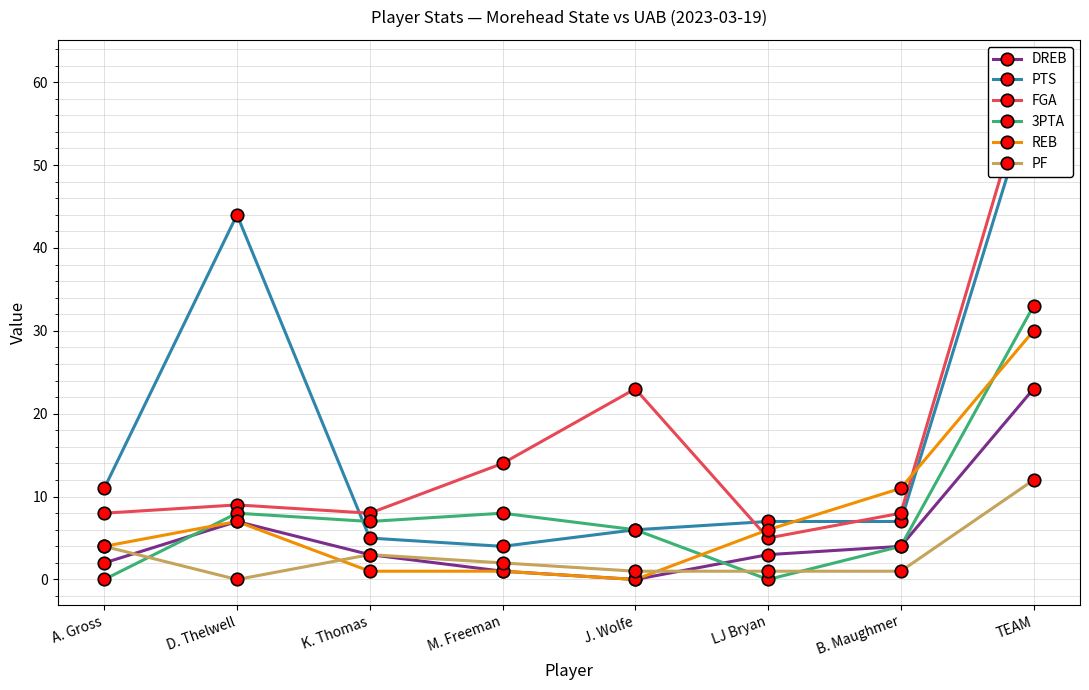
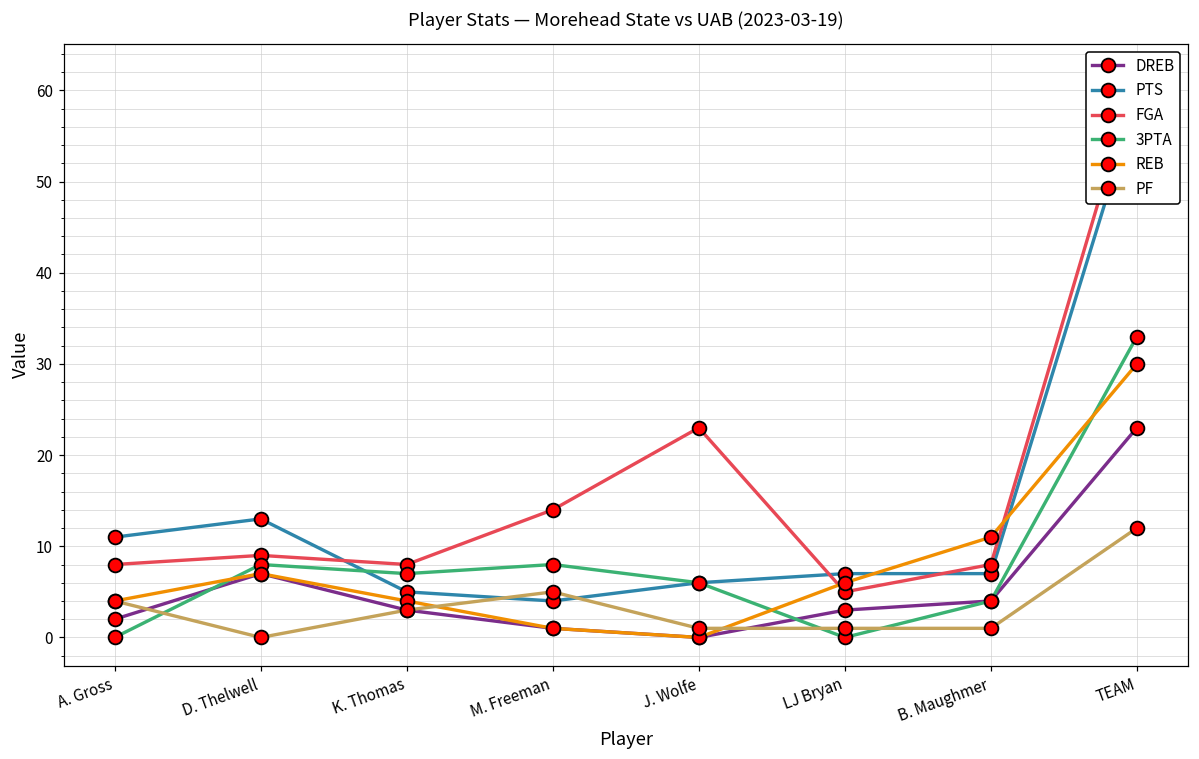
  {
    "DREB": {
      "A. Gross": 2,
      "LJ Bryan": 3,
      "TEAM": 23
    },
    "PTS": {
      "A. Gross": 11,
-     "D. Thelwell": 44,
+     "D. Thelwell": 13,
      "K. Thomas": 5,
      "M. Freeman": 4,
      "LJ Bryan": 7,
      "B. Maughmer": 7
    },
    "FGA": {
      "A. Gross": 8,
      "D. Thelwell": 9,
      "K. Thomas": 8,
      "M. Freeman": 14,
      "J. Wolfe": 23,
      "LJ Bryan": 5,
      "B. Maughmer": 8
    },
    "3PTA": {
      "A. Gross": 0,
      "D. Thelwell": 8,
      "K. Thomas": 7,
      "M. Freeman": 8,
      "LJ Bryan": 0,
      "TEAM": 33
    },
    "REB": {
-     "K. Thomas": 1,
+     "K. Thomas": 4,
      "LJ Bryan": 6,
      "B. Maughmer": 11,
      "TEAM": 30
    },
    "PF": {
      "D. Thelwell": 0,
-     "M. Freeman": 2,
+     "M. Freeman": 5,
      "J. Wolfe": 1,
      "LJ Bryan": 1,
      "B. Maughmer": 1,
      "TEAM": 12
    }
  }
